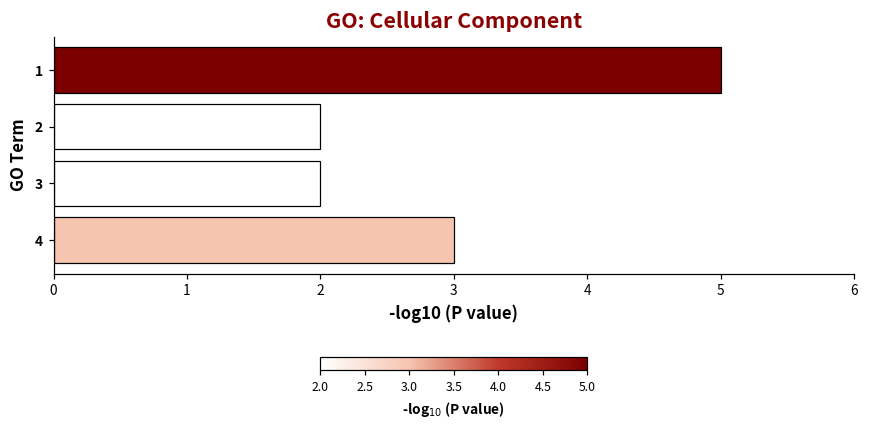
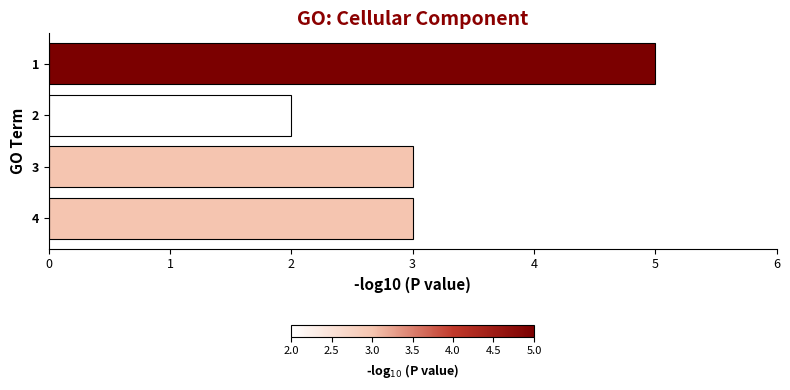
  {
    "1": 5,
    "2": 2,
-   "3": 2,
+   "3": 3,
    "4": 3
  }
